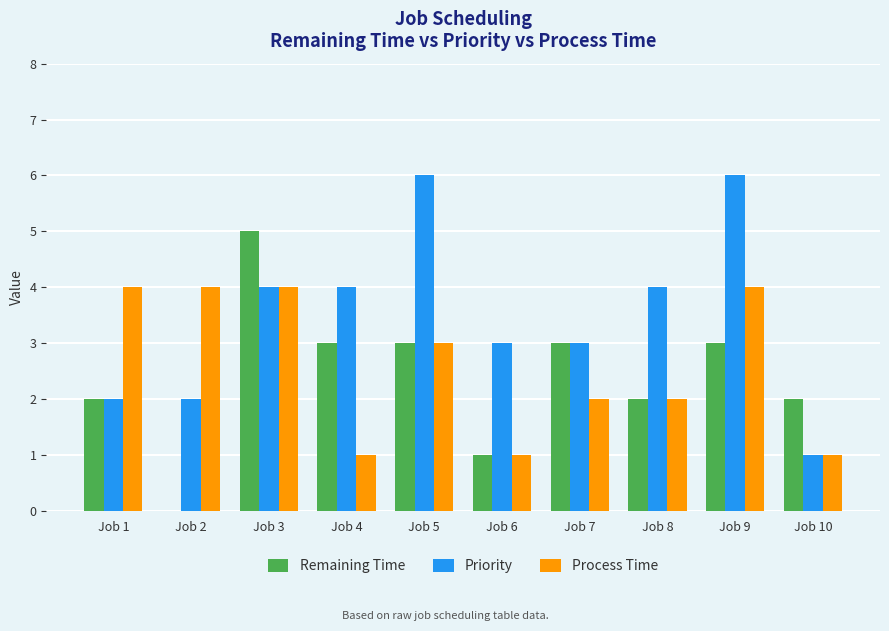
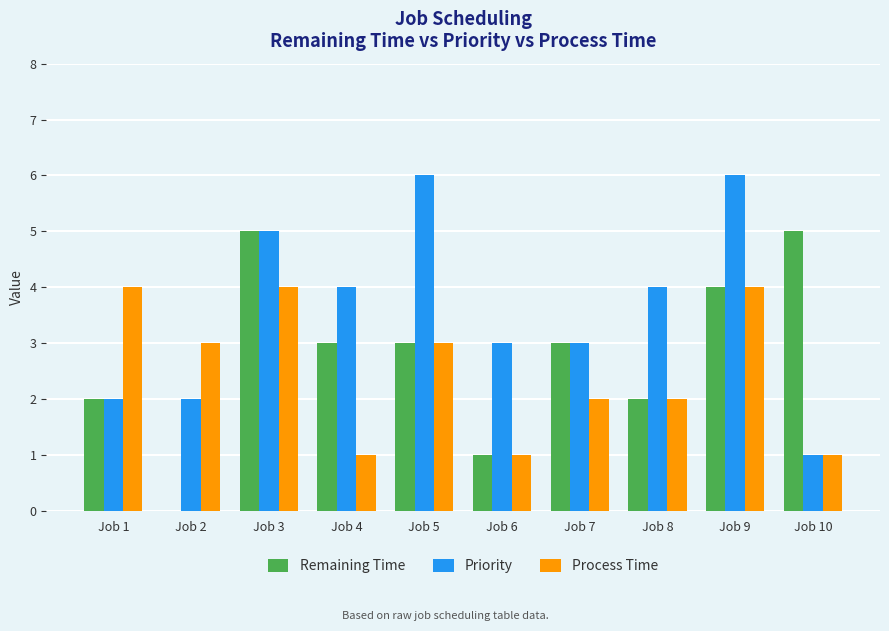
  {
    "Remaining Time": {
      "Job 1": 2,
      "Job 2": 0,
      "Job 3": 5,
      "Job 4": 3,
      "Job 5": 3,
      "Job 6": 1,
      "Job 7": 3,
      "Job 8": 2,
-     "Job 9": 3,
-     "Job 10": 2
+     "Job 9": 4,
+     "Job 10": 5
    },
    "Priority": {
      "Job 1": 2,
      "Job 2": 2,
-     "Job 3": 4,
+     "Job 3": 5,
      "Job 4": 4,
      "Job 5": 6,
      "Job 6": 3,
      "Job 7": 3,
      "Job 8": 4,
      "Job 9": 6,
      "Job 10": 1
    },
    "Process Time": {
      "Job 1": 4,
-     "Job 2": 4,
+     "Job 2": 3,
      "Job 3": 4,
      "Job 4": 1,
      "Job 5": 3,
      "Job 6": 1,
      "Job 7": 2,
      "Job 8": 2,
      "Job 9": 4,
      "Job 10": 1
    }
  }
